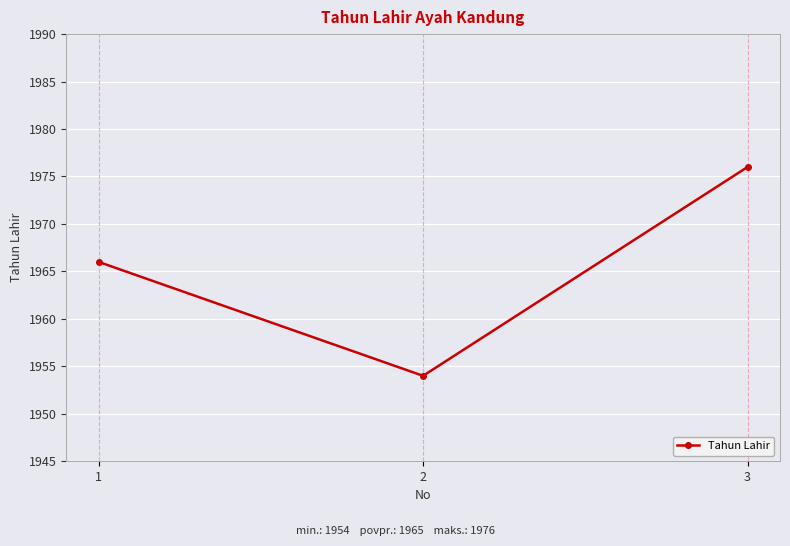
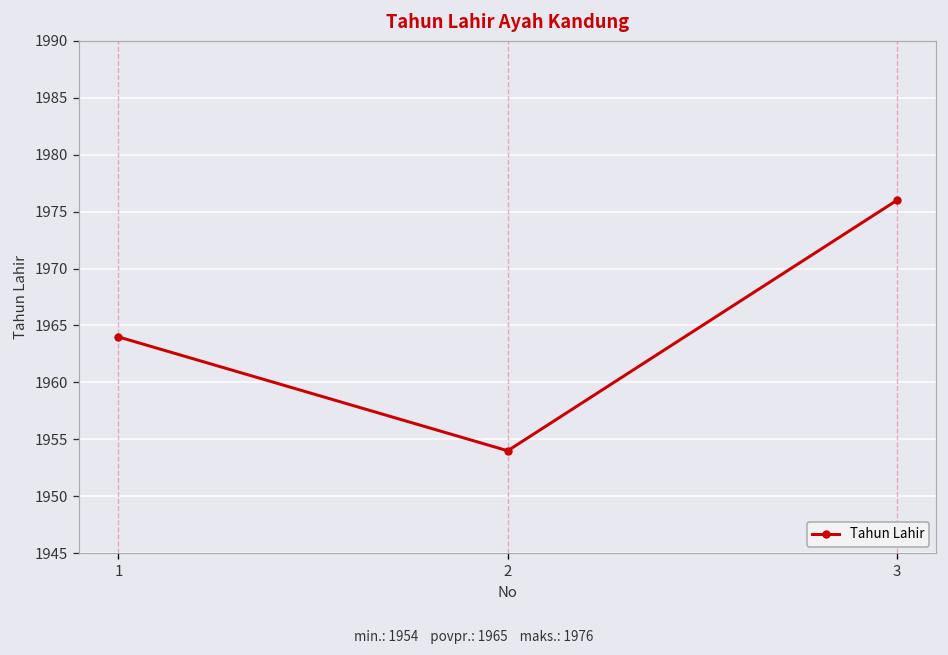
  {
-   "1": 1966,
+   "1": 1964,
    "2": 1954,
    "3": 1976
  }
